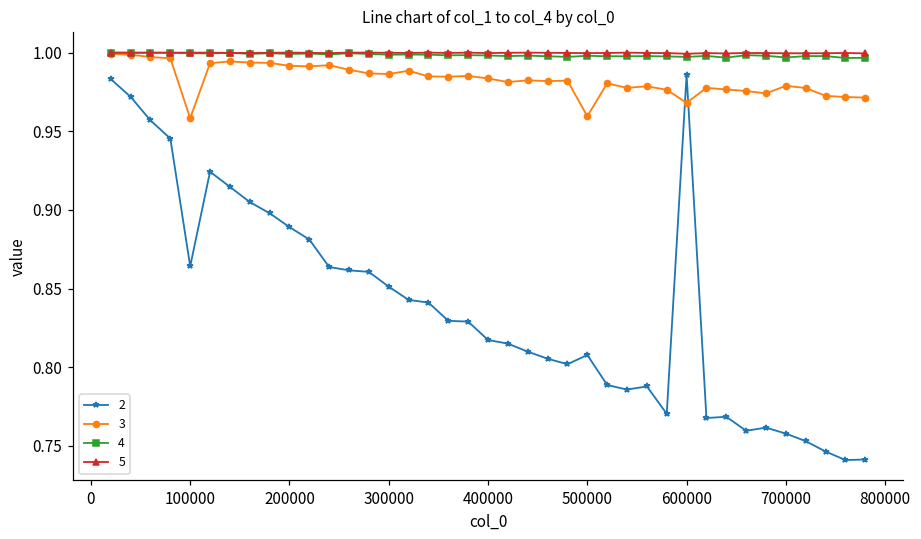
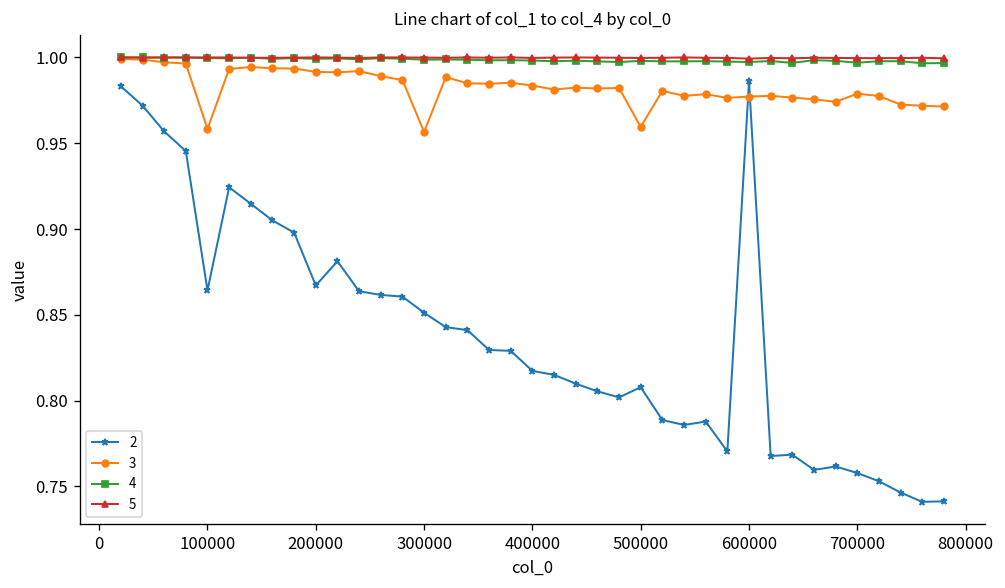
  {
    "2": {
      "100000": 0.864,
-     "200000": 0.889,
+     "200000": 0.867,
      "300000": 0.851,
      "400000": 0.817,
      "500000": 0.808,
      "600000": 0.986,
      "700000": 0.758
    },
    "3": {
      "100000": 0.958,
      "200000": 0.992,
-     "300000": 0.986,
+     "300000": 0.957,
      "400000": 0.984,
      "500000": 0.960,
-     "600000": 0.968,
+     "600000": 0.977,
      "700000": 0.979
    },
    "4": {
      "600000": 0.997,
      "700000": 0.997
    },
    "5": {
      "600000": 0.999,
      "700000": 1.000
    }
  }
